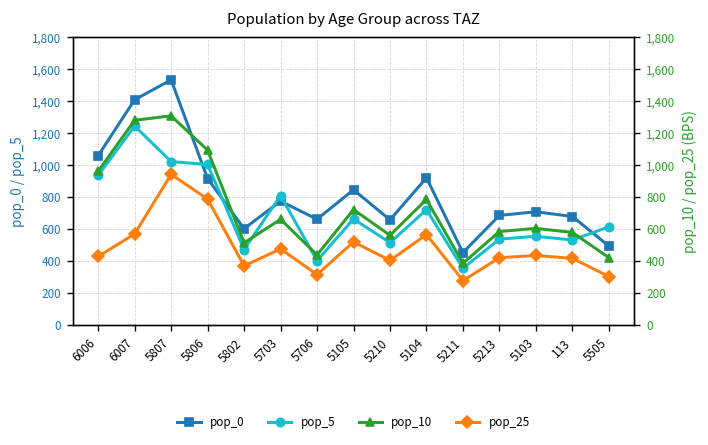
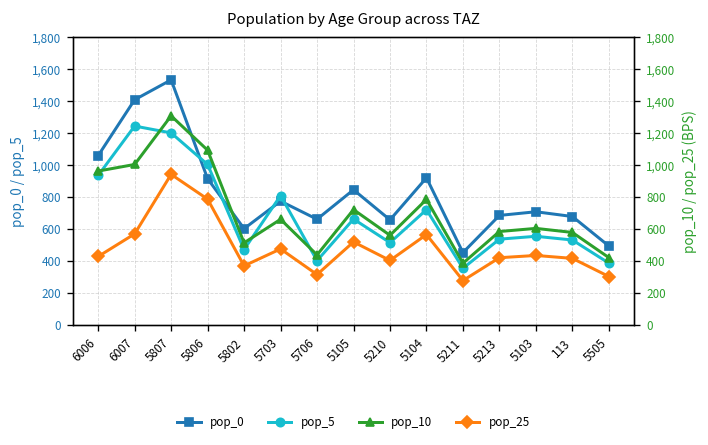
  {
    "pop_0": {
      "6006": "1,060",
      "6007": "1,410",
      "5807": "1,530",
      "5806": "920",
      "5802": "600",
      "5703": "780",
      "5706": "660",
      "5105": "850",
      "5210": "660",
      "5104": "920",
      "5211": "450",
      "5213": "690",
      "5103": "710",
      "113": "680",
      "5505": "490"
    },
    "pop_5": {
      "6006": "940",
      "6007": "1,240",
-     "5807": "1,020",
+     "5807": "1,200",
      "5806": "1,000",
      "5802": "470",
      "5703": "810",
      "5706": "400",
      "5105": "660",
      "5210": "520",
      "5104": "720",
      "5211": "360",
      "5213": "540",
      "5103": "560",
      "113": "530",
-     "5505": "610"
+     "5505": "390"
    },
    "pop_10": {
      "6006": "960",
-     "6007": "1,280",
+     "6007": "1,000",
      "5807": "1,310",
      "5806": "1,090",
      "5802": "510",
      "5703": "660",
      "5706": "440",
      "5105": "720",
      "5210": "560",
      "5104": "790",
      "5211": "390",
      "5213": "590",
      "5103": "600",
      "113": "580",
      "5505": "420"
    },
    "pop_25": {
      "6006": "430",
      "6007": "570",
      "5807": "940",
      "5806": "790",
      "5802": "370",
      "5703": "480",
      "5706": "320",
      "5105": "520",
      "5210": "400",
      "5104": "570",
      "5211": "280",
      "5213": "420",
      "5103": "440",
      "113": "420",
      "5505": "300"
    }
  }
